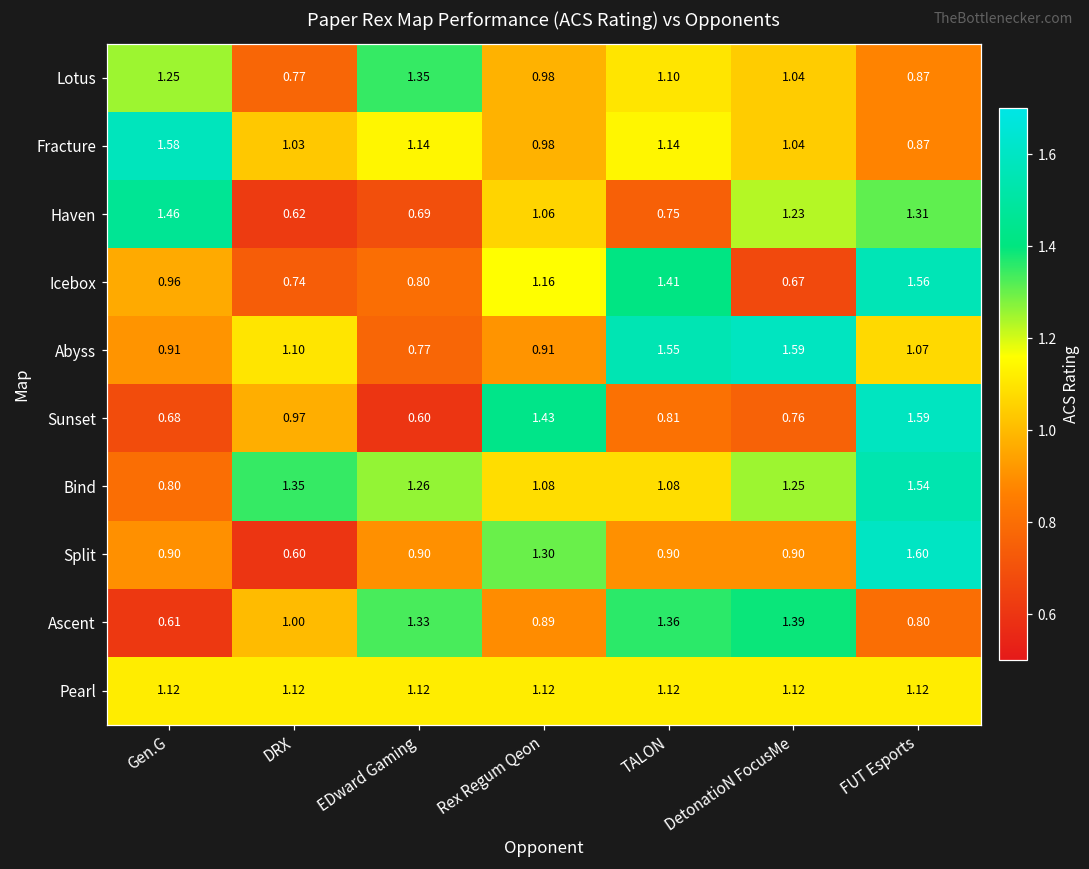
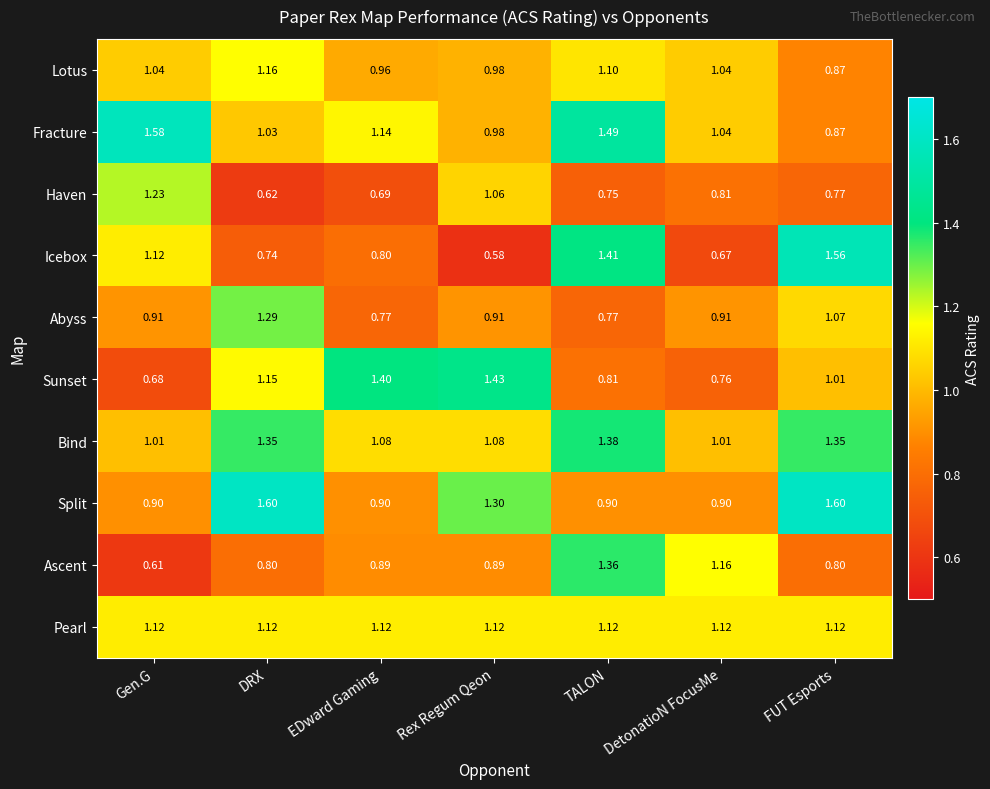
  {
    "Lotus": {
-     "Gen.G": 1.25,
-     "DRX": 0.77,
-     "EDward Gaming": 1.35,
+     "Gen.G": 1.04,
+     "DRX": 1.16,
+     "EDward Gaming": 0.96,
      "Rex Regum Qeon": 0.98,
      "TALON": 1.10,
      "DetonatioN FocusMe": 1.04,
      "FUT Esports": 0.87
    },
    "Fracture": {
      "Gen.G": 1.58,
      "DRX": 1.03,
      "EDward Gaming": 1.14,
      "Rex Regum Qeon": 0.98,
-     "TALON": 1.14,
+     "TALON": 1.49,
      "DetonatioN FocusMe": 1.04,
      "FUT Esports": 0.87
    },
    "Haven": {
-     "Gen.G": 1.46,
+     "Gen.G": 1.23,
      "DRX": 0.62,
      "EDward Gaming": 0.69,
      "Rex Regum Qeon": 1.06,
      "TALON": 0.75,
-     "DetonatioN FocusMe": 1.23,
-     "FUT Esports": 1.31
+     "DetonatioN FocusMe": 0.81,
+     "FUT Esports": 0.77
    },
    "Icebox": {
-     "Gen.G": 0.96,
+     "Gen.G": 1.12,
      "DRX": 0.74,
      "EDward Gaming": 0.80,
-     "Rex Regum Qeon": 1.16,
+     "Rex Regum Qeon": 0.58,
      "TALON": 1.41,
      "DetonatioN FocusMe": 0.67,
      "FUT Esports": 1.56
    },
    "Abyss": {
      "Gen.G": 0.91,
-     "DRX": 1.10,
+     "DRX": 1.29,
      "EDward Gaming": 0.77,
      "Rex Regum Qeon": 0.91,
-     "TALON": 1.55,
-     "DetonatioN FocusMe": 1.59,
+     "TALON": 0.77,
+     "DetonatioN FocusMe": 0.91,
      "FUT Esports": 1.07
    },
    "Sunset": {
      "Gen.G": 0.68,
-     "DRX": 0.97,
-     "EDward Gaming": 0.60,
+     "DRX": 1.15,
+     "EDward Gaming": 1.40,
      "Rex Regum Qeon": 1.43,
      "TALON": 0.81,
      "DetonatioN FocusMe": 0.76,
-     "FUT Esports": 1.59
+     "FUT Esports": 1.01
    },
    "Bind": {
-     "Gen.G": 0.80,
+     "Gen.G": 1.01,
      "DRX": 1.35,
-     "EDward Gaming": 1.26,
+     "EDward Gaming": 1.08,
      "Rex Regum Qeon": 1.08,
-     "TALON": 1.08,
-     "DetonatioN FocusMe": 1.25,
-     "FUT Esports": 1.54
+     "TALON": 1.38,
+     "DetonatioN FocusMe": 1.01,
+     "FUT Esports": 1.35
    },
    "Split": {
      "Gen.G": 0.90,
-     "DRX": 0.60,
+     "DRX": 1.60,
      "EDward Gaming": 0.90,
      "Rex Regum Qeon": 1.30,
      "TALON": 0.90,
      "DetonatioN FocusMe": 0.90,
      "FUT Esports": 1.60
    },
    "Ascent": {
      "Gen.G": 0.61,
-     "DRX": 1.00,
-     "EDward Gaming": 1.33,
+     "DRX": 0.80,
+     "EDward Gaming": 0.89,
      "Rex Regum Qeon": 0.89,
      "TALON": 1.36,
-     "DetonatioN FocusMe": 1.39,
+     "DetonatioN FocusMe": 1.16,
      "FUT Esports": 0.80
    },
    "Pearl": {
      "Gen.G": 1.12,
      "DRX": 1.12,
      "EDward Gaming": 1.12,
      "Rex Regum Qeon": 1.12,
      "TALON": 1.12,
      "DetonatioN FocusMe": 1.12,
      "FUT Esports": 1.12
    }
  }
